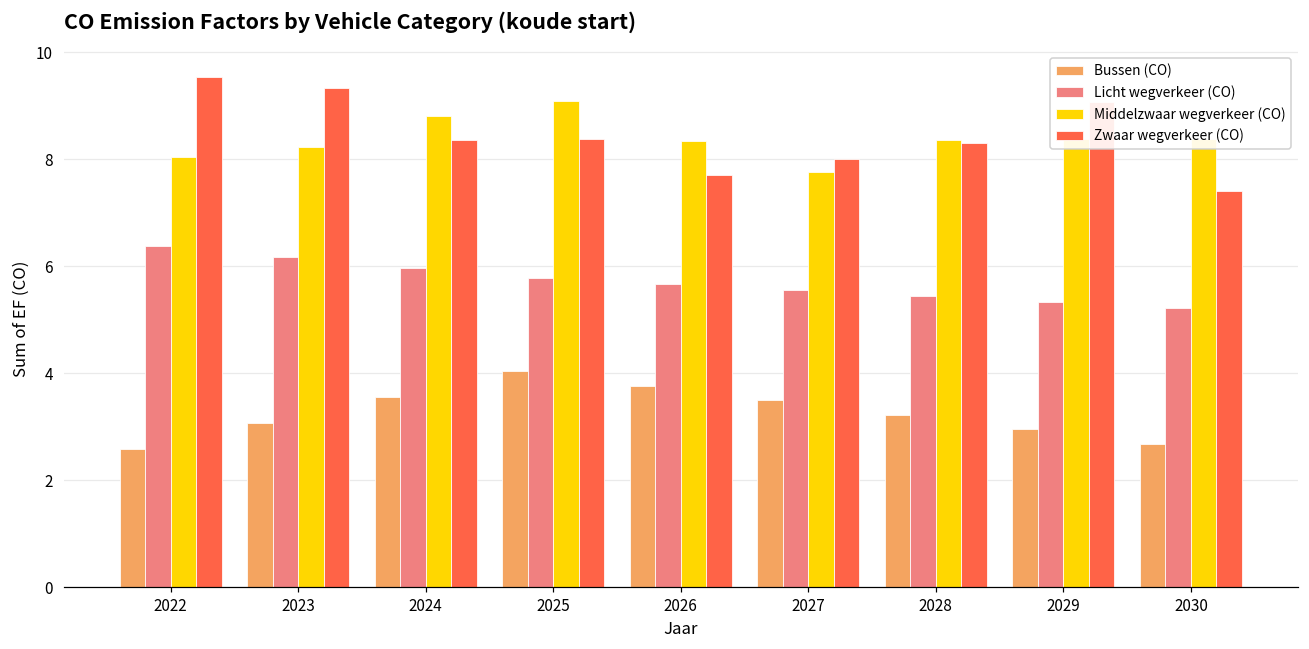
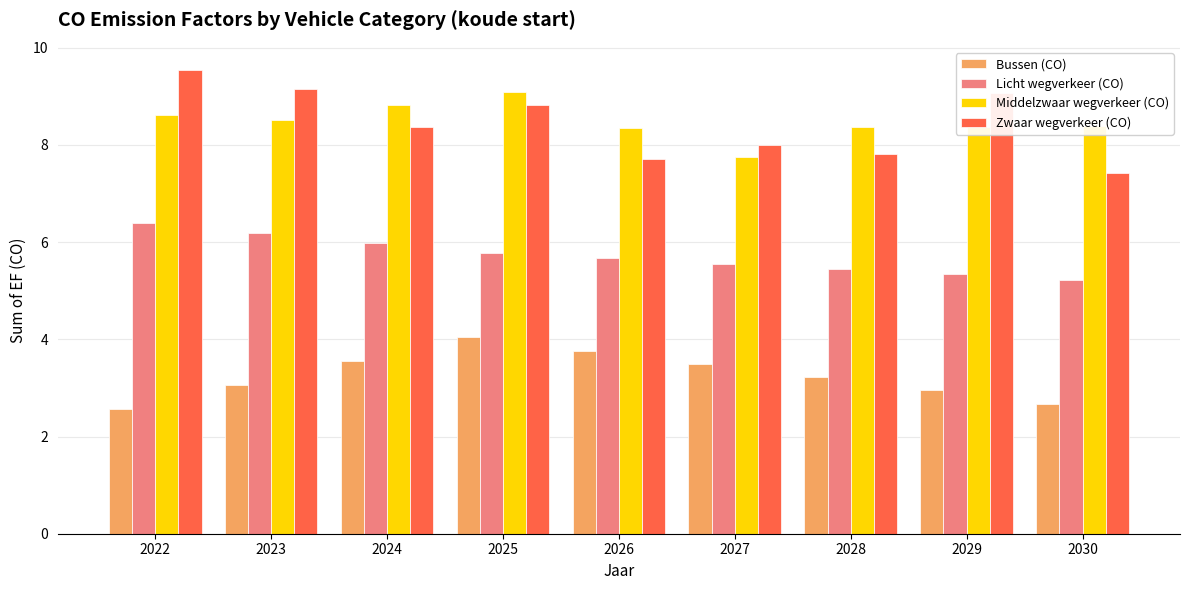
  {
    "Middelzwaar wegverkeer (CO)": {
-     "2022": 8.0,
-     "2023": 8.2,
+     "2022": 8.6,
+     "2023": 8.5,
      "2024": 8.8,
      "2025": 9.1,
      "2026": 8.4,
      "2027": 7.8,
      "2028": 8.4
    },
    "Zwaar wegverkeer (CO)": {
      "2022": 9.5,
-     "2023": 9.3,
+     "2023": 9.2,
      "2024": 8.4,
-     "2025": 8.4,
+     "2025": 8.8,
      "2026": 7.7,
      "2027": 8.0,
-     "2028": 8.3,
+     "2028": 7.8,
      "2030": 7.4
    }
  }
